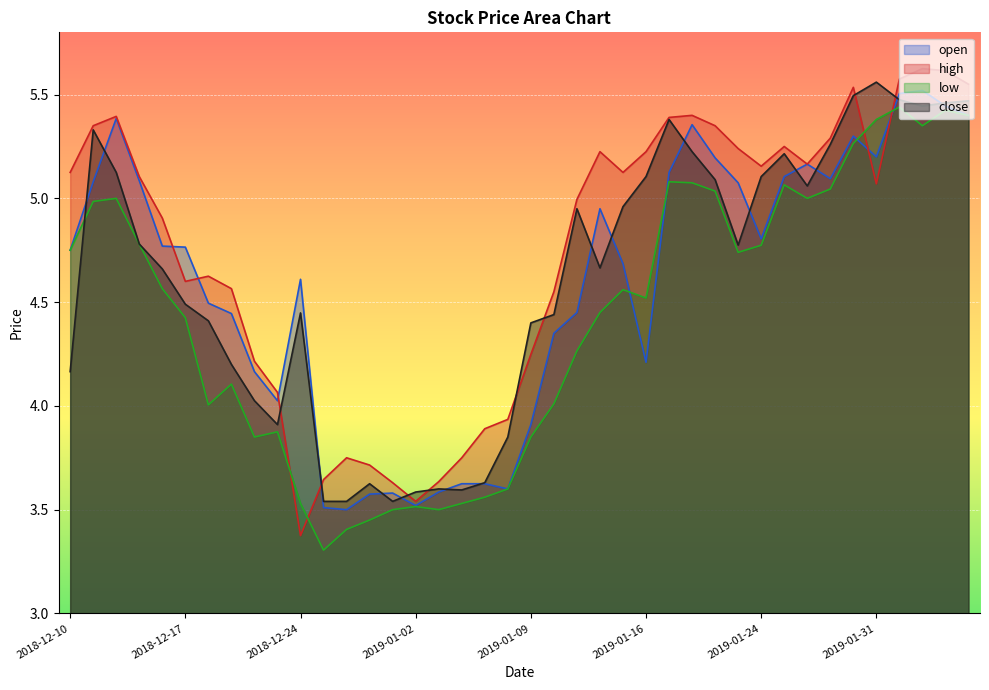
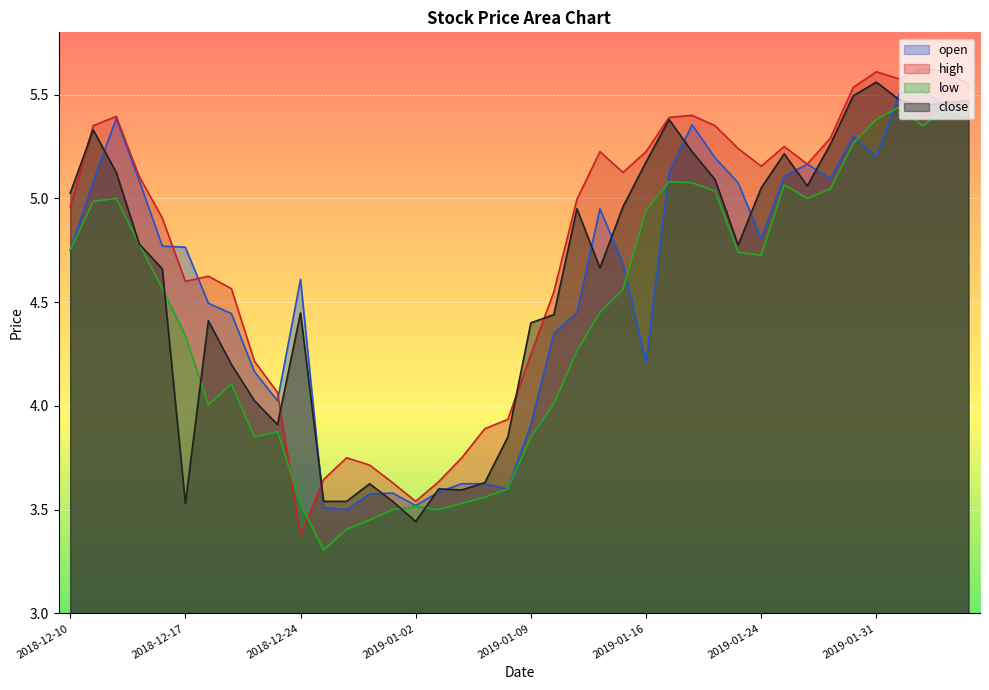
  {
    "open": {
      "2018-12-17": 4.77,
      "2018-12-24": 4.61,
      "2019-01-09": 3.91,
      "2019-01-16": 4.21,
      "2019-01-24": 4.81,
      "2019-01-31": 5.20
    },
    "high": {
-     "2018-12-10": 5.13,
+     "2018-12-10": 4.96,
      "2018-12-17": 4.60,
      "2018-12-24": 3.38,
      "2019-01-02": 3.54,
      "2019-01-09": 4.25,
      "2019-01-16": 5.23,
      "2019-01-24": 5.16,
-     "2019-01-31": 5.07
+     "2019-01-31": 5.61
    },
    "low": {
-     "2018-12-17": 4.43,
+     "2018-12-17": 4.34,
      "2018-12-24": 3.53,
      "2019-01-09": 3.85,
-     "2019-01-16": 4.52,
-     "2019-01-24": 4.77,
+     "2019-01-16": 4.94,
+     "2019-01-24": 4.73,
      "2019-01-31": 5.38
    },
    "close": {
-     "2018-12-10": 4.17,
-     "2018-12-17": 4.49,
+     "2018-12-10": 5.03,
+     "2018-12-17": 3.53,
      "2018-12-24": 4.45,
-     "2019-01-02": 3.59,
+     "2019-01-02": 3.44,
      "2019-01-09": 4.40,
-     "2019-01-16": 5.11,
-     "2019-01-24": 5.11,
+     "2019-01-16": 5.18,
+     "2019-01-24": 5.05,
      "2019-01-31": 5.56
    }
  }
